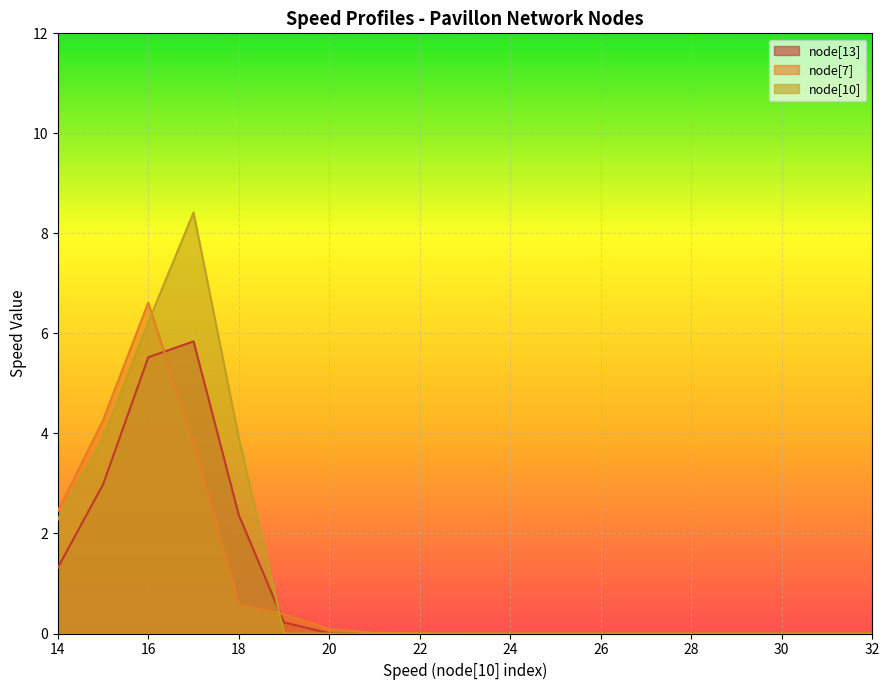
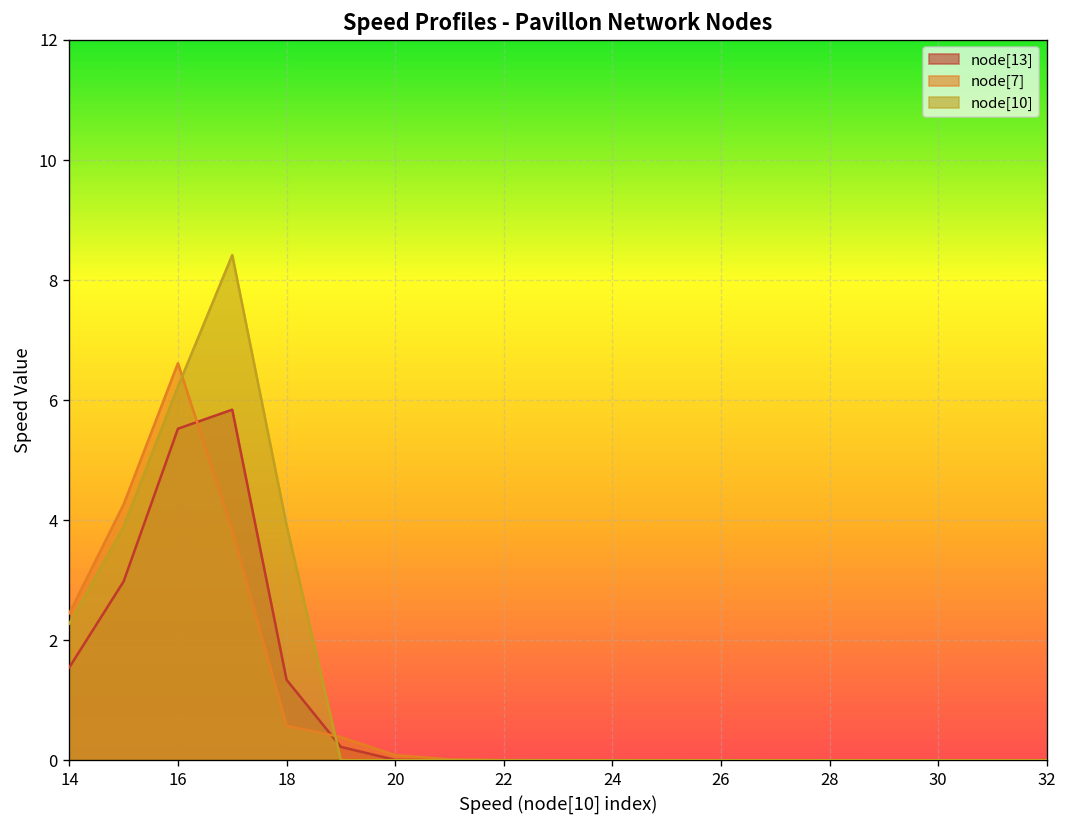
  {
    "node[13]": {
-     "14": 1.3,
+     "14": 1.5,
      "16": 5.5,
-     "18": 2.4
+     "18": 1.3
    }
  }
